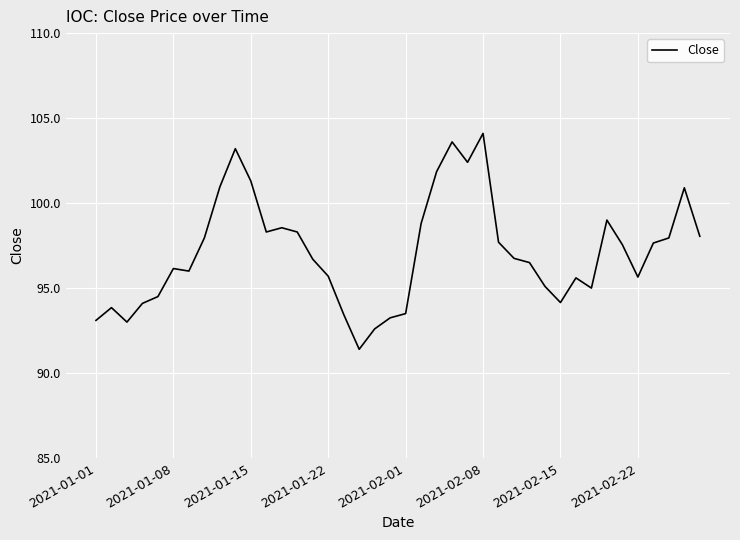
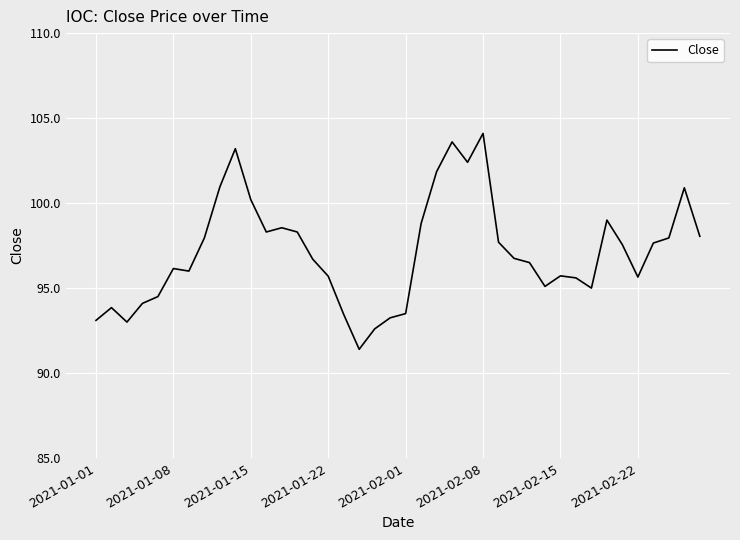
  {
    "2021-01-01": 93.1,
    "2021-01-08": 96.2,
-   "2021-01-15": 101.3,
+   "2021-01-15": 100.2,
    "2021-01-22": 95.7,
    "2021-02-01": 93.5,
    "2021-02-08": 104.1,
-   "2021-02-15": 94.2,
+   "2021-02-15": 95.7,
    "2021-02-22": 95.7
  }
